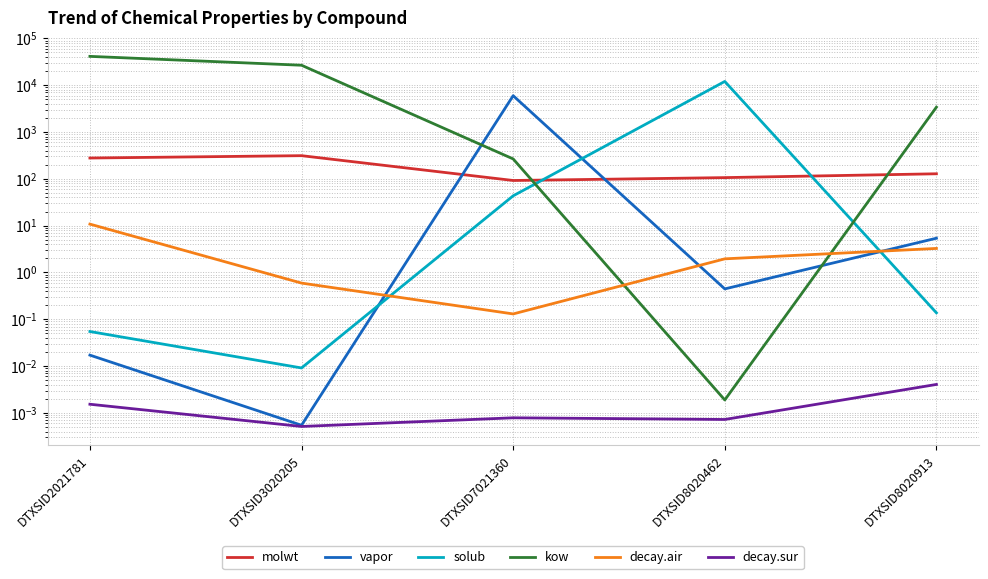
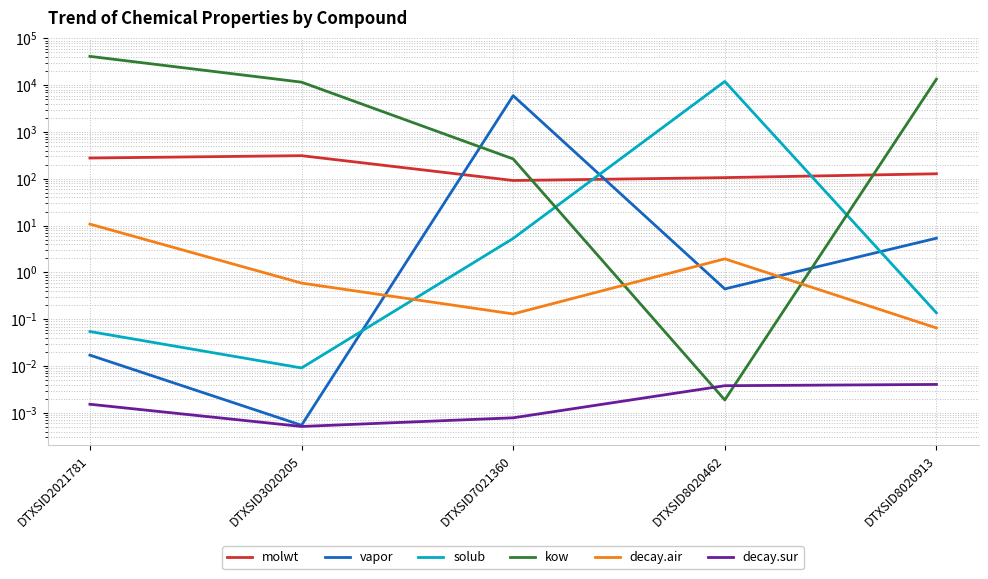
  {
    "molwt": {
      "DTXSID2021781": 300,
      "DTXSID3020205": 300,
      "DTXSID7021360": 90,
      "DTXSID8020462": 110,
      "DTXSID8020913": 130
    },
    "vapor": {
      "DTXSID2021781": 0.017,
      "DTXSID7021360": 6000,
      "DTXSID8020462": 0.4,
      "DTXSID8020913": 5
    },
    "solub": {
      "DTXSID2021781": 0.05,
      "DTXSID3020205": 0.009,
-     "DTXSID7021360": 40,
+     "DTXSID7021360": 5,
      "DTXSID8020462": 12000,
      "DTXSID8020913": 0.14
    },
    "kow": {
      "DTXSID2021781": 40000,
-     "DTXSID3020205": 30000,
+     "DTXSID3020205": 12000,
      "DTXSID7021360": 300,
      "DTXSID8020462": 0.0019,
-     "DTXSID8020913": 3000
+     "DTXSID8020913": 13000
    },
    "decay.air": {
      "DTXSID2021781": 11,
      "DTXSID3020205": 0.6,
      "DTXSID7021360": 0.13,
      "DTXSID8020462": 2.0,
-     "DTXSID8020913": 3
+     "DTXSID8020913": 0.07
    },
    "decay.sur": {
      "DTXSID2021781": 0.0015,
      "DTXSID7021360": 0.0008,
-     "DTXSID8020462": 0.0007,
+     "DTXSID8020462": 0.004,
      "DTXSID8020913": 0.004
    }
  }
